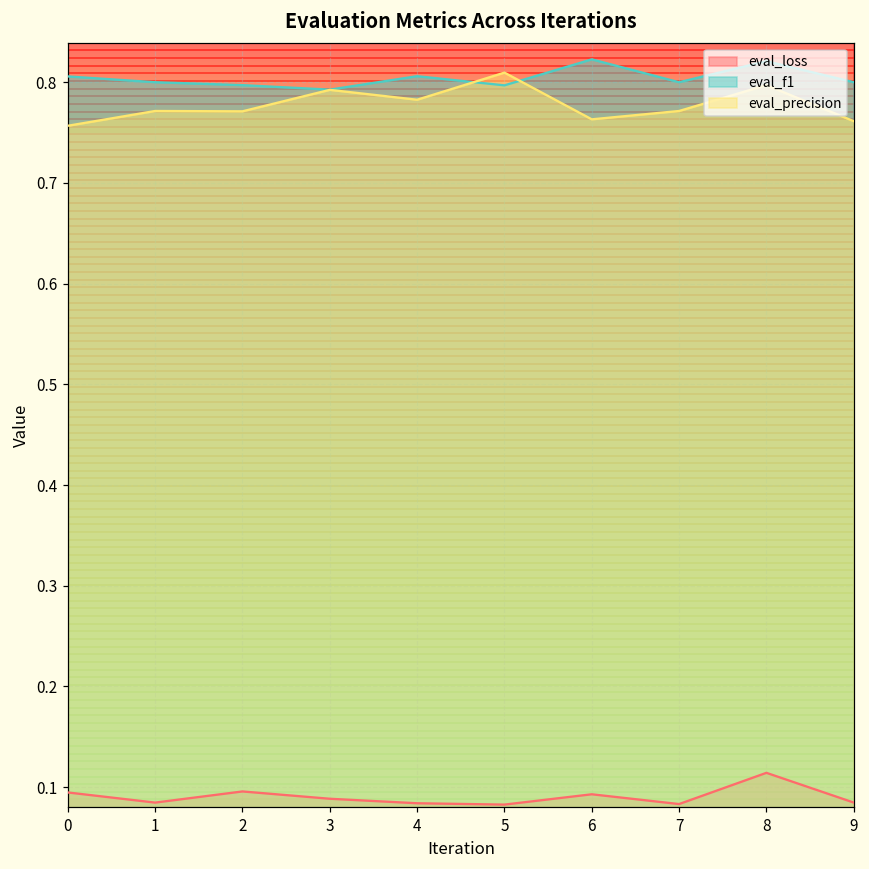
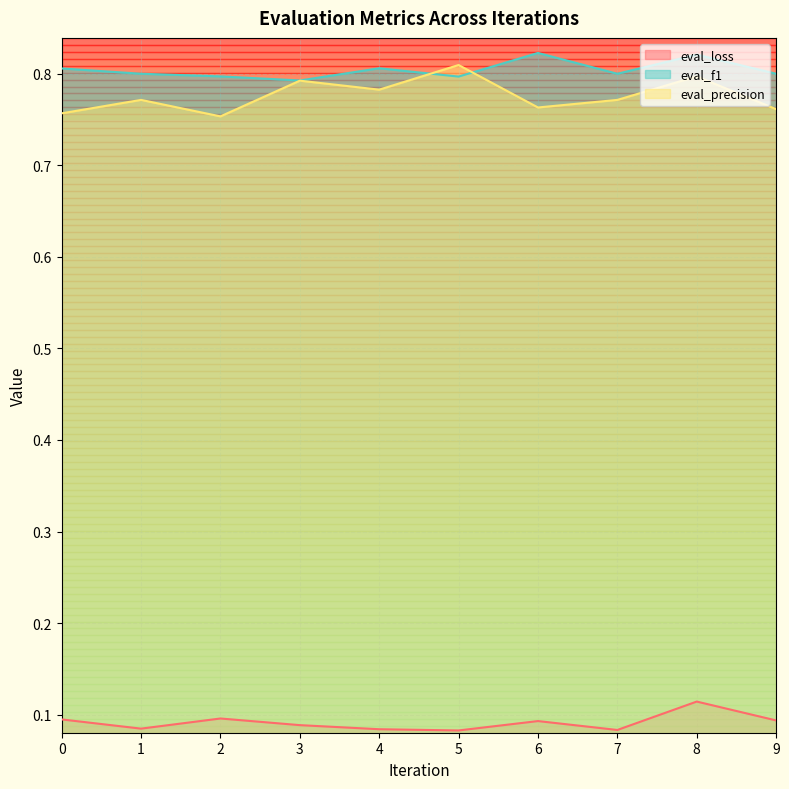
  {
    "eval_loss": {
      "0": 0.09,
      "1": 0.08,
      "2": 0.10,
      "3": 0.09,
      "4": 0.08,
      "5": 0.08,
      "6": 0.09,
      "7": 0.08,
      "8": 0.11,
-     "9": 0.08
+     "9": 0.09
    },
    "eval_f1": {
      "0": 0.81,
      "1": 0.80,
      "2": 0.80,
      "4": 0.81,
      "5": 0.80,
      "6": 0.82,
      "7": 0.80,
      "9": 0.80
    },
    "eval_precision": {
      "0": 0.76,
      "1": 0.77,
-     "2": 0.77,
+     "2": 0.75,
      "4": 0.78,
      "5": 0.81,
      "6": 0.76,
      "7": 0.77,
      "9": 0.76
    }
  }
